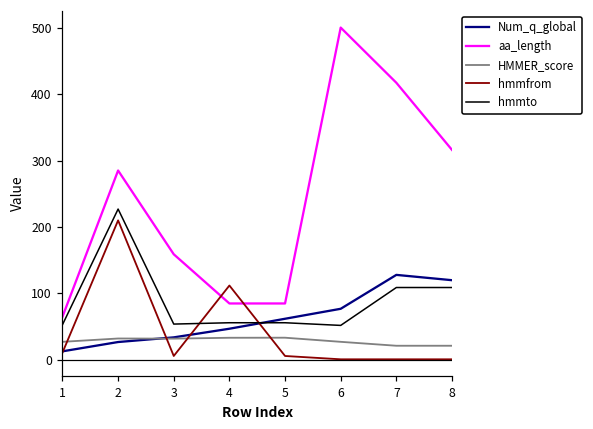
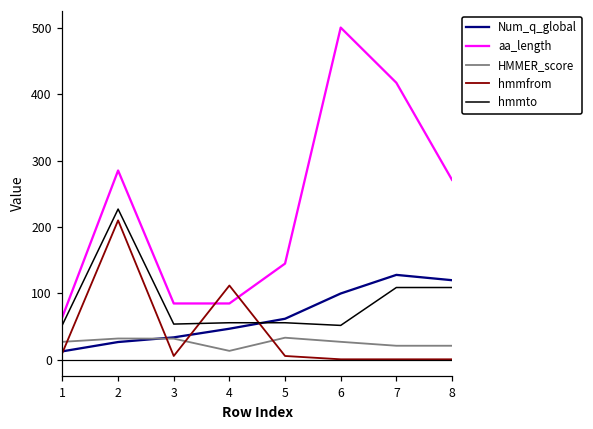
  {
    "Num_q_global": {
      "2": 30,
      "4": 50,
      "5": 60,
-     "6": 80,
+     "6": 100,
      "7": 130,
      "8": 120
    },
    "aa_length": {
      "1": 70,
      "2": 290,
-     "3": 160,
+     "3": 90,
      "4": 90,
-     "5": 90,
+     "5": 150,
      "6": 500,
      "7": 420,
-     "8": 320
+     "8": 270
    },
    "HMMER_score": {
      "1": 30,
      "2": 30,
-     "4": 30,
+     "4": 10,
      "5": 30,
      "6": 30,
      "7": 20,
      "8": 20
    },
    "hmmfrom": {
      "2": 210,
      "3": 10,
      "4": 110,
      "5": 10,
      "6": 0,
      "7": 0,
      "8": 0
    },
    "hmmto": {
      "1": 50,
      "2": 230,
      "3": 50,
      "4": 60,
      "5": 60,
      "6": 50,
      "7": 110,
      "8": 110
    }
  }
